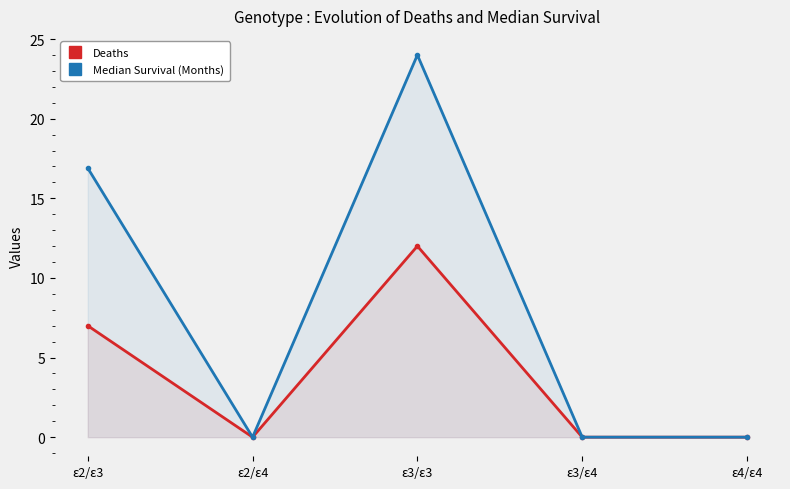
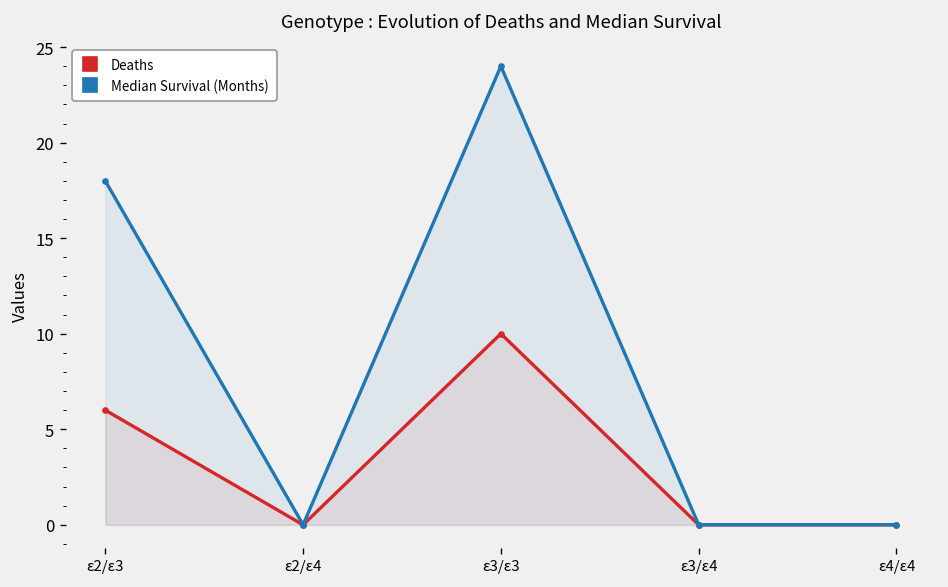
  {
    "Deaths": {
-     "ε2/ε3": 7,
-     "ε3/ε3": 12
+     "ε2/ε3": 6,
+     "ε3/ε3": 10
    },
    "Median Survival (Months)": {
-     "ε2/ε3": 16.9,
+     "ε2/ε3": 18.0,
      "ε3/ε3": 24.0
    }
  }
